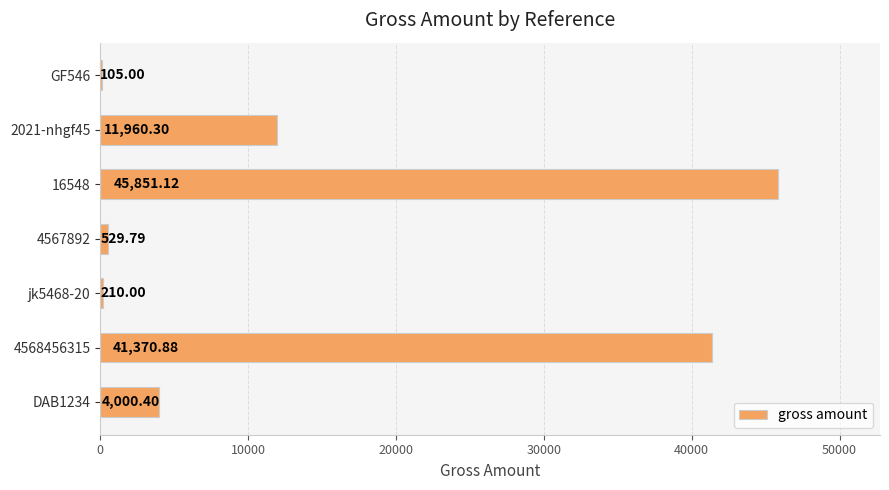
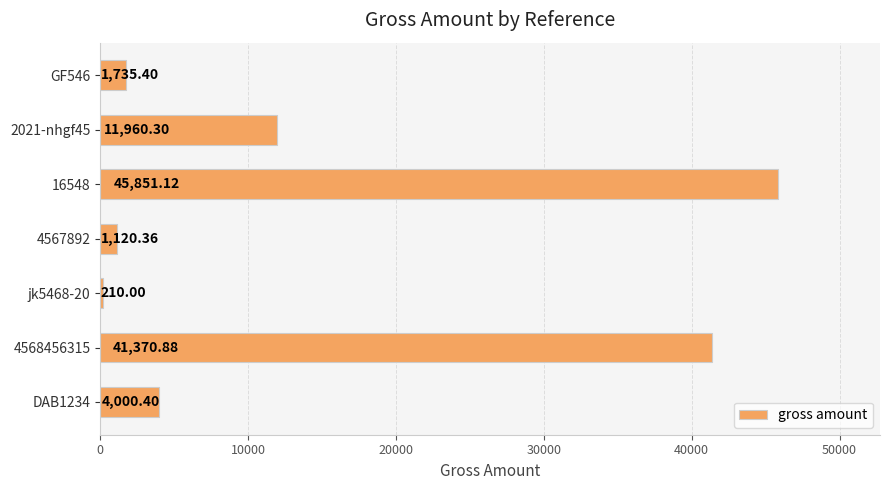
  {
-   "GF546": "105.00",
+   "GF546": "1,735.40",
    "2021-nhgf45": "11,960.30",
    "16548": "45,851.12",
-   "4567892": "529.79",
+   "4567892": "1,120.36",
    "jk5468-20": "210.00",
    "4568456315": "41,370.88",
    "DAB1234": "4,000.40"
  }
